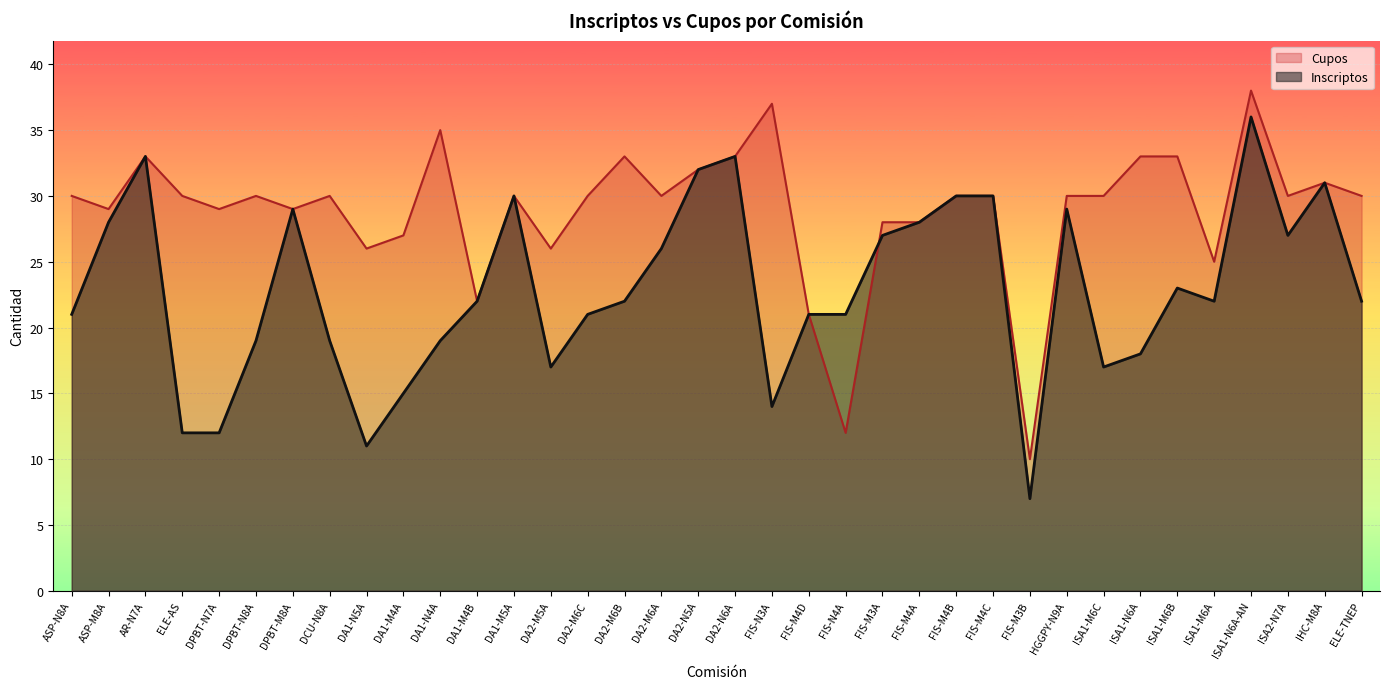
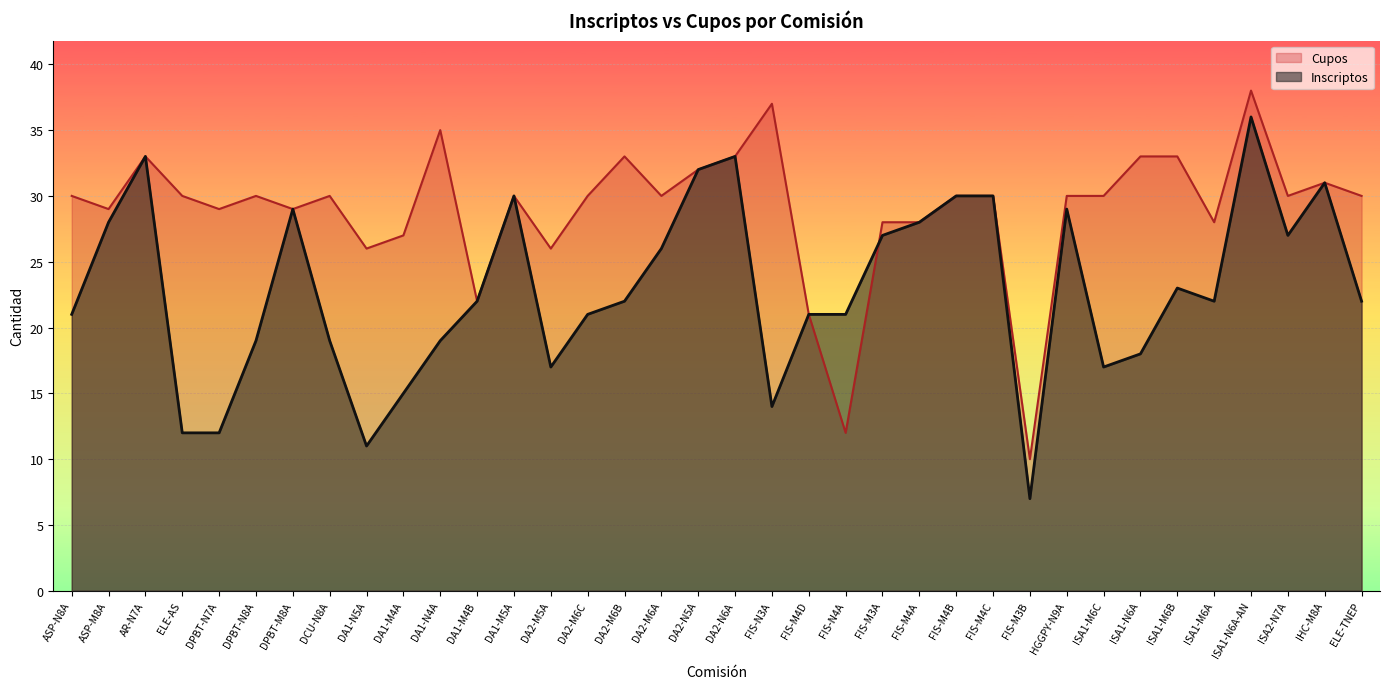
  {
    "Cupos": {
      "ASP-N8A": 30,
      "ASP-M8A": 29,
      "ELE-AS": 30,
      "DPBT-N7A": 29,
      "DPBT-N8A": 30,
      "DCU-N8A": 30,
      "DA1-N5A": 26,
      "DA1-M4A": 27,
      "DA1-N4A": 35,
      "DA2-M5A": 26,
      "DA2-M6C": 30,
      "DA2-M6B": 33,
      "DA2-M6A": 30,
      "FIS-N3A": 37,
      "FIS-N4A": 12,
      "FIS-M3A": 28,
      "FIS-M3B": 10,
      "HGGPY-N9A": 30,
      "ISA1-M6C": 30,
      "ISA1-N6A": 33,
      "ISA1-M6B": 33,
-     "ISA1-M6A": 25,
+     "ISA1-M6A": 28,
      "ISA1-N6A-AN": 38,
      "ISA2-N7A": 30,
      "ELE-TNEP": 30
    },
    "Inscriptos": {
      "ASP-N8A": 21,
      "ASP-M8A": 28,
      "ELE-AS": 12,
      "DPBT-N7A": 12,
      "DPBT-N8A": 19,
      "DCU-N8A": 19,
      "DA1-N5A": 11,
      "DA1-M4A": 15,
      "DA1-N4A": 19,
      "DA2-M5A": 17,
      "DA2-M6C": 21,
      "DA2-M6B": 22,
      "DA2-M6A": 26,
      "FIS-N3A": 14,
      "FIS-N4A": 21,
      "FIS-M3A": 27,
      "FIS-M3B": 7,
      "HGGPY-N9A": 29,
      "ISA1-M6C": 17,
      "ISA1-N6A": 18,
      "ISA1-M6B": 23,
      "ISA1-M6A": 22,
      "ISA1-N6A-AN": 36,
      "ISA2-N7A": 27,
      "ELE-TNEP": 22
    }
  }
